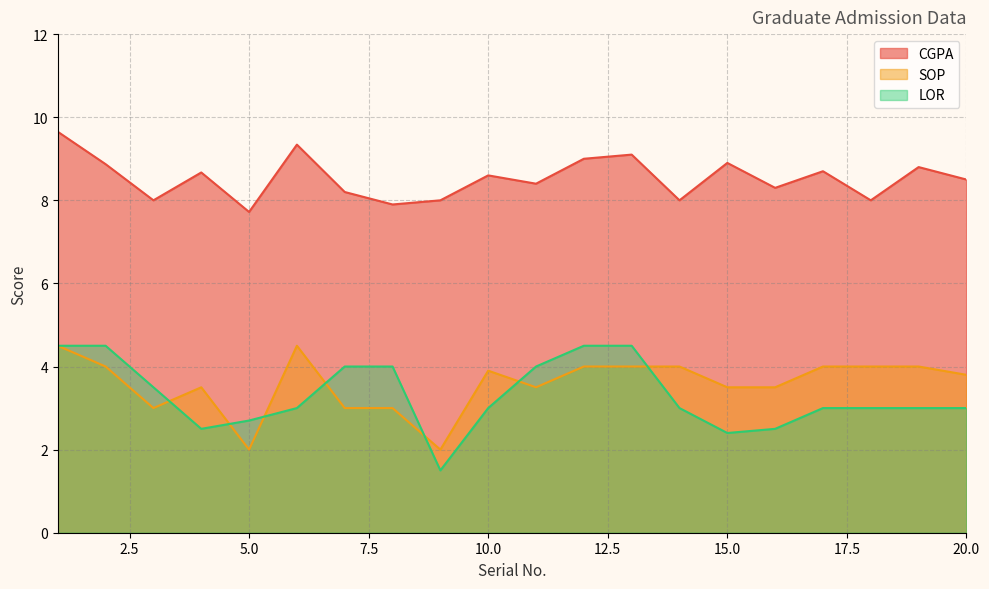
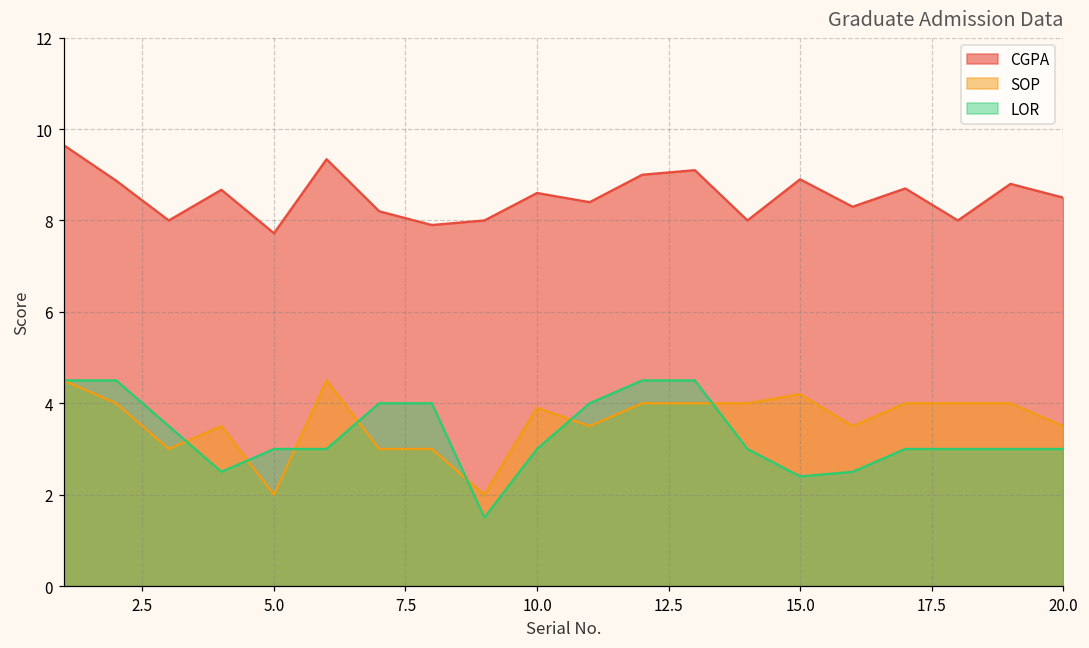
  {
    "CGPA": {
      "5.0": 7.7,
      "10.0": 8.6,
      "15.0": 8.9,
      "20.0": 8.5
    },
    "SOP": {
      "5.0": 2.0,
      "10.0": 3.9,
-     "15.0": 3.5,
-     "20.0": 3.8
+     "15.0": 4.2,
+     "20.0": 3.5
    },
    "LOR": {
-     "5.0": 2.7,
+     "5.0": 3.0,
      "10.0": 3.0,
      "15.0": 2.4,
      "20.0": 3.0
    }
  }
